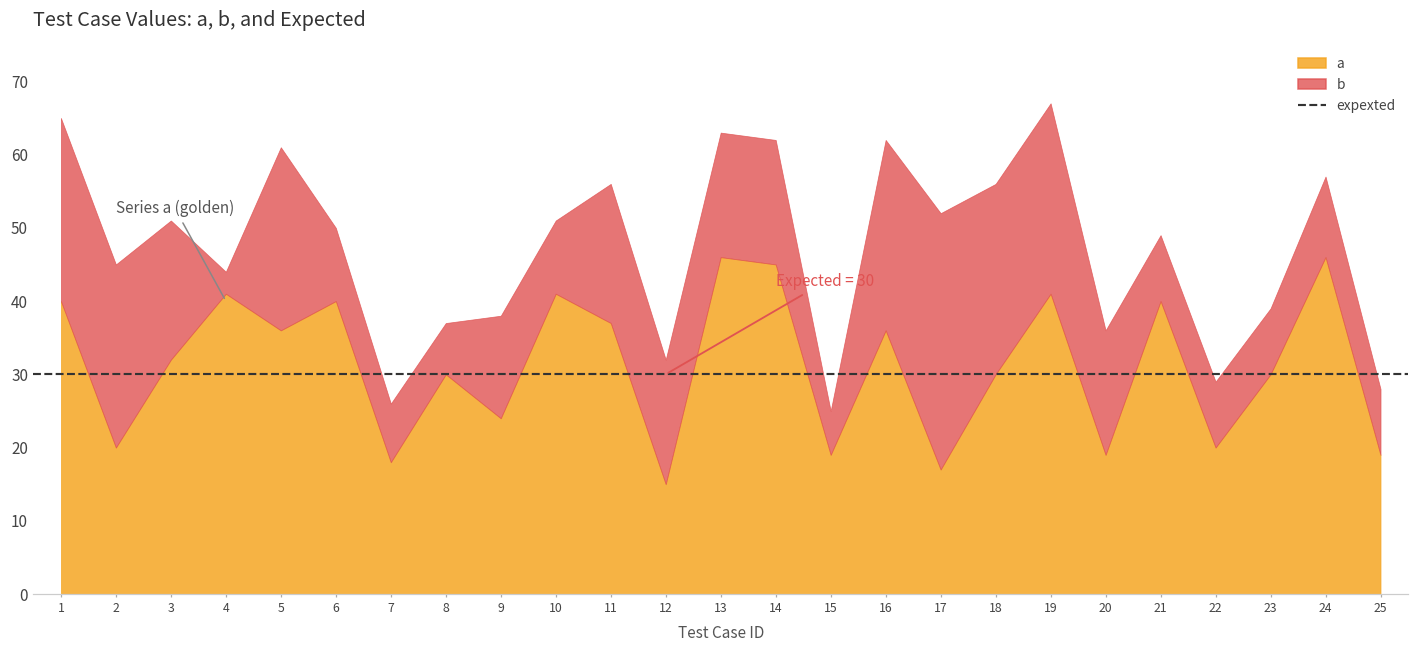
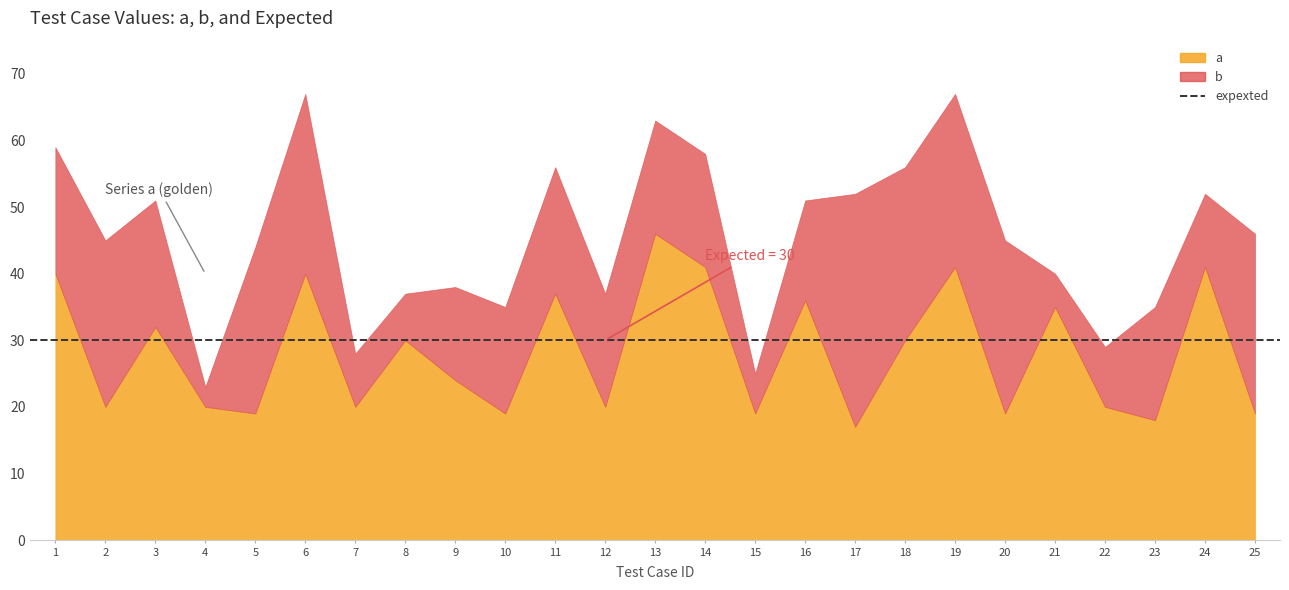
  {
    "a": {
      "1": 40,
      "2": 20,
      "3": 32,
-     "4": 41,
-     "5": 36,
+     "4": 20,
+     "5": 19,
      "6": 40,
-     "7": 18,
+     "7": 20,
      "8": 30,
      "9": 24,
-     "10": 41,
+     "10": 19,
      "11": 37,
-     "12": 15,
+     "12": 20,
      "13": 46,
-     "14": 45,
+     "14": 41,
      "15": 19,
      "16": 36,
      "17": 17,
      "18": 30,
      "19": 41,
      "20": 19,
-     "21": 40,
+     "21": 35,
      "22": 20,
-     "23": 30,
-     "24": 46,
+     "23": 18,
+     "24": 41,
      "25": 19
    },
    "b": {
-     "1": 25,
+     "1": 19,
      "2": 25,
      "3": 19,
      "4": 3,
      "5": 25,
-     "6": 10,
+     "6": 27,
      "7": 8,
      "8": 7,
      "9": 14,
-     "10": 10,
+     "10": 16,
      "11": 19,
      "12": 17,
      "13": 17,
      "14": 17,
      "15": 6,
-     "16": 26,
+     "16": 15,
      "17": 35,
      "18": 26,
      "19": 26,
-     "20": 17,
-     "21": 9,
+     "20": 26,
+     "21": 5,
      "22": 9,
-     "23": 9,
+     "23": 17,
      "24": 11,
-     "25": 9
+     "25": 27
    }
  }
